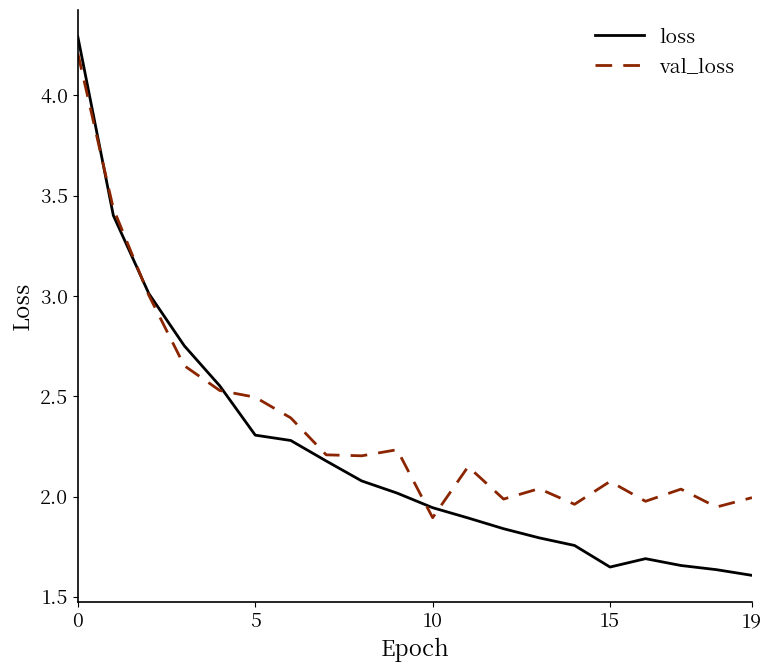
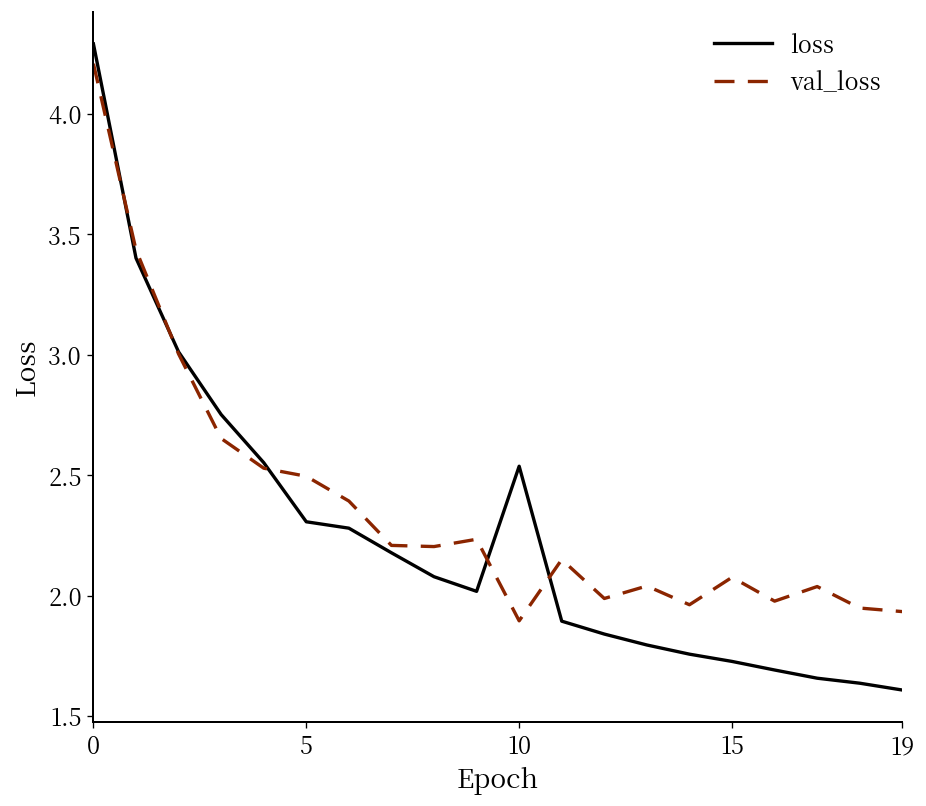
  {
    "loss": {
      "0": 4.29,
      "5": 2.31,
-     "10": 1.94,
-     "15": 1.65,
+     "10": 2.54,
+     "15": 1.73,
      "19": 1.61
    },
    "val_loss": {
      "0": 4.21,
      "5": 2.50,
      "10": 1.89,
      "15": 2.08,
-     "19": 1.99
+     "19": 1.93
    }
  }
